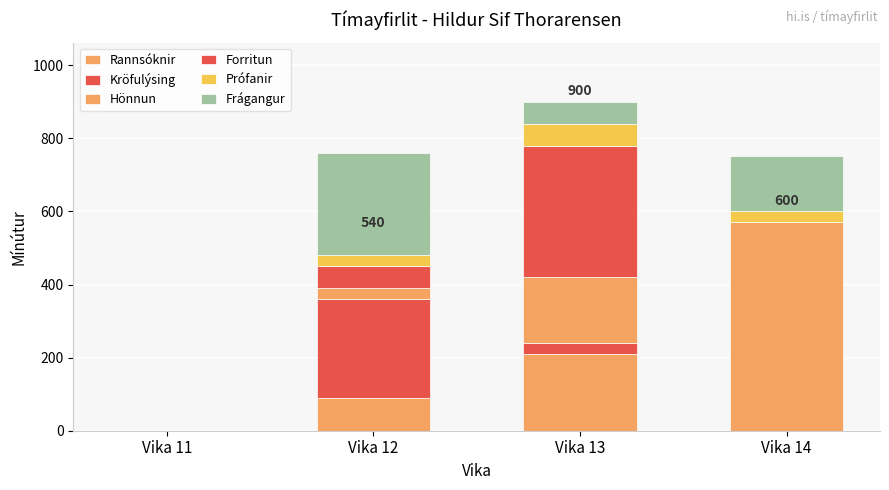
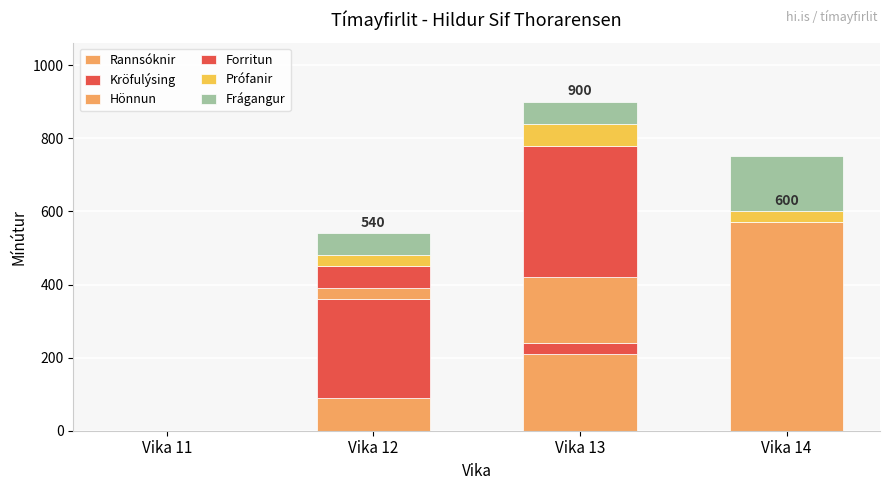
  {
    "Frágangur": {
      "Vika 11": 0,
-     "Vika 12": 280
+     "Vika 12": 60
    }
  }
